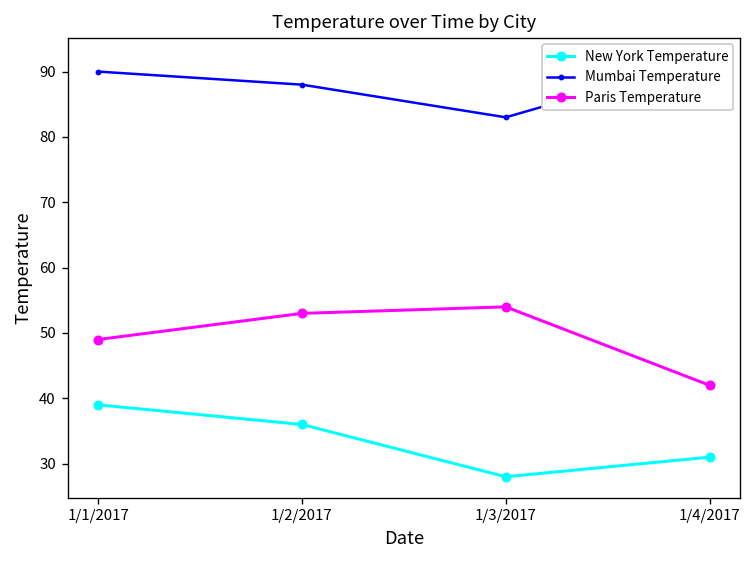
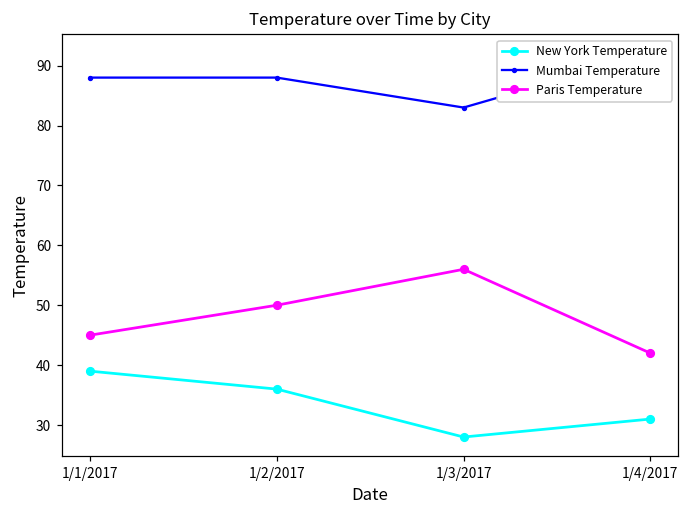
  {
    "New York Temperature": {
      "1/1/2017": 39,
      "1/2/2017": 36,
      "1/3/2017": 28,
      "1/4/2017": 31
    },
    "Mumbai Temperature": {
-     "1/1/2017": 90,
+     "1/1/2017": 88,
      "1/2/2017": 88,
      "1/3/2017": 83
    },
    "Paris Temperature": {
-     "1/1/2017": 49,
-     "1/2/2017": 53,
-     "1/3/2017": 54,
+     "1/1/2017": 45,
+     "1/2/2017": 50,
+     "1/3/2017": 56,
      "1/4/2017": 42
    }
  }
